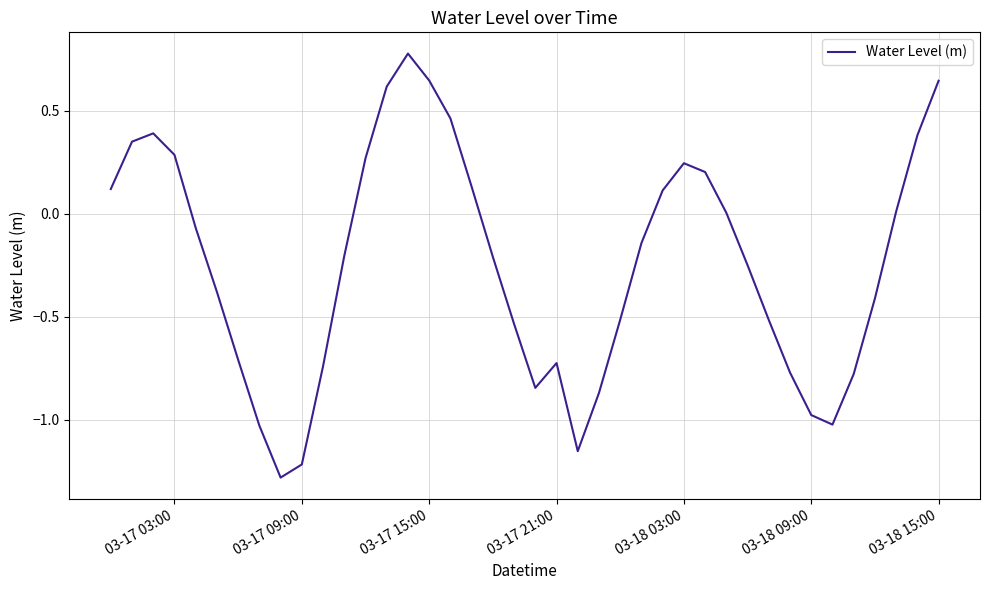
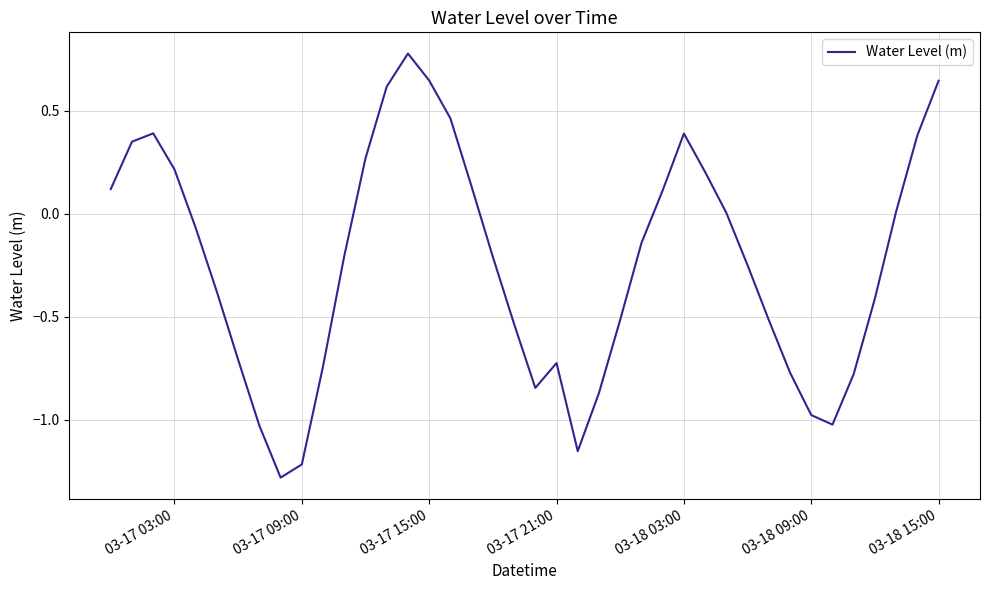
  {
-   "03-17 03:00": 0.29,
+   "03-17 03:00": 0.22,
    "03-17 09:00": -1.22,
    "03-17 15:00": 0.65,
    "03-17 21:00": -0.73,
-   "03-18 03:00": 0.25,
+   "03-18 03:00": 0.39,
    "03-18 09:00": -0.98,
    "03-18 15:00": 0.65
  }
